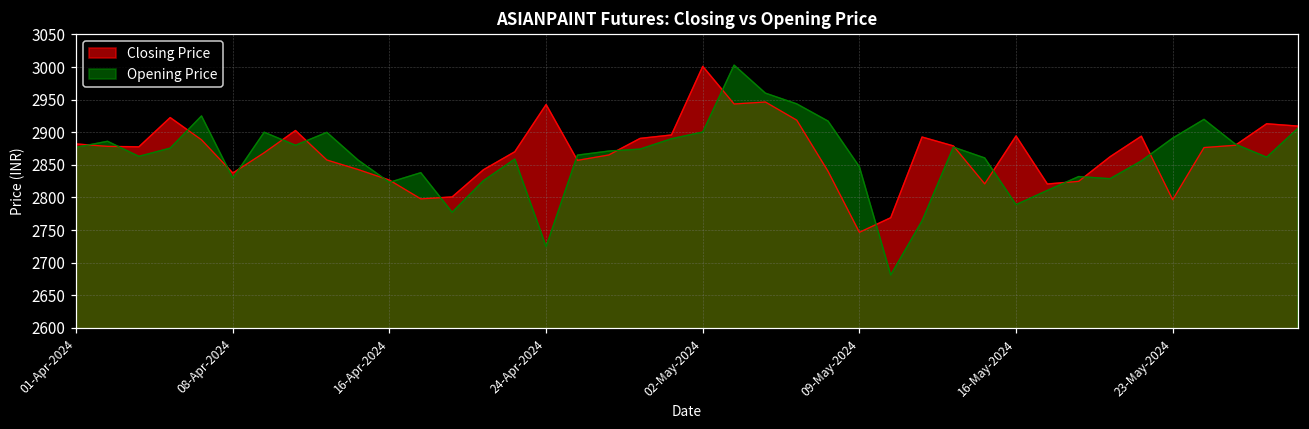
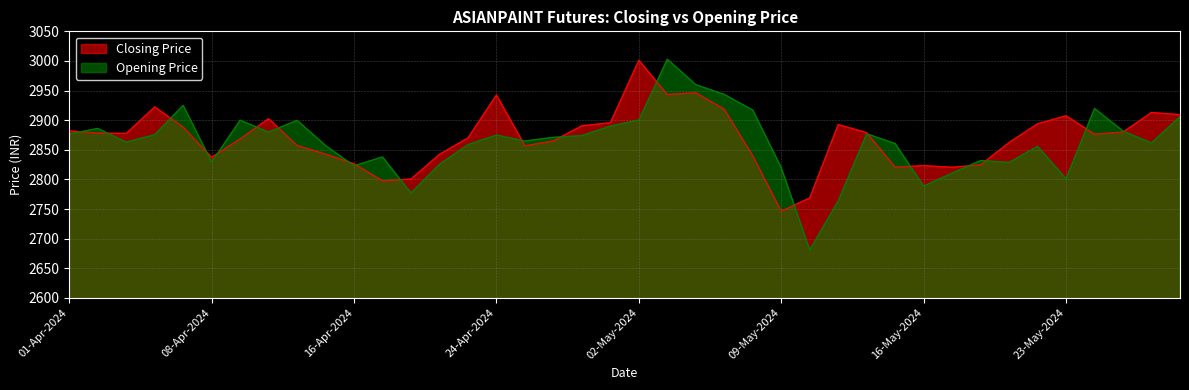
  {
    "Closing Price": {
      "01-Apr-2024": 2880,
      "08-Apr-2024": 2840,
      "24-Apr-2024": 2940,
      "02-May-2024": 3000,
      "09-May-2024": 2750,
-     "16-May-2024": 2890,
-     "23-May-2024": 2800
+     "16-May-2024": 2820,
+     "23-May-2024": 2910
    },
    "Opening Price": {
      "01-Apr-2024": 2880,
      "08-Apr-2024": 2830,
-     "24-Apr-2024": 2720,
+     "24-Apr-2024": 2870,
      "02-May-2024": 2900,
-     "09-May-2024": 2850,
+     "09-May-2024": 2820,
      "16-May-2024": 2790,
-     "23-May-2024": 2890
+     "23-May-2024": 2800
    }
  }
